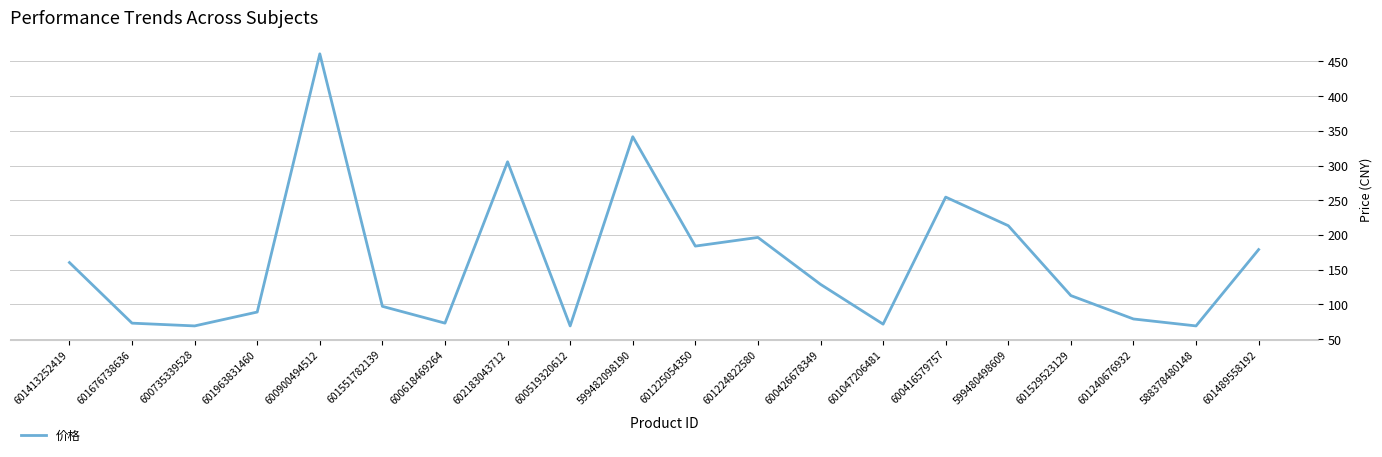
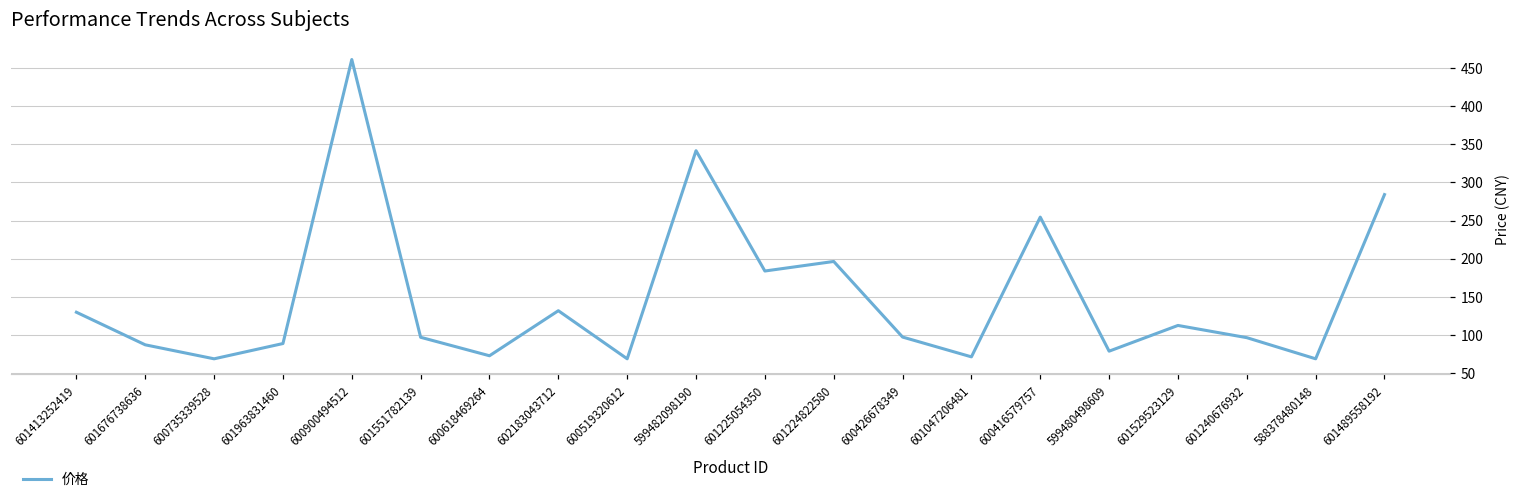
  {
-   "601413252419": 160,
-   "601676738636": 70,
+   "601413252419": 130,
+   "601676738636": 90,
    "600735339528": 70,
    "601963831460": 90,
    "600900494512": 460,
    "601551782139": 100,
    "600618469264": 70,
-   "602183043712": 310,
+   "602183043712": 130,
    "600519320612": 70,
    "599482098190": 340,
    "601225054350": 180,
    "601224822580": 200,
-   "600426678349": 130,
+   "600426678349": 100,
    "601047206481": 70,
    "600416579757": 250,
-   "599480498609": 210,
+   "599480498609": 80,
    "601529523129": 110,
-   "601240676932": 80,
+   "601240676932": 100,
    "588378480148": 70,
-   "601489558192": 180
+   "601489558192": 280
  }
